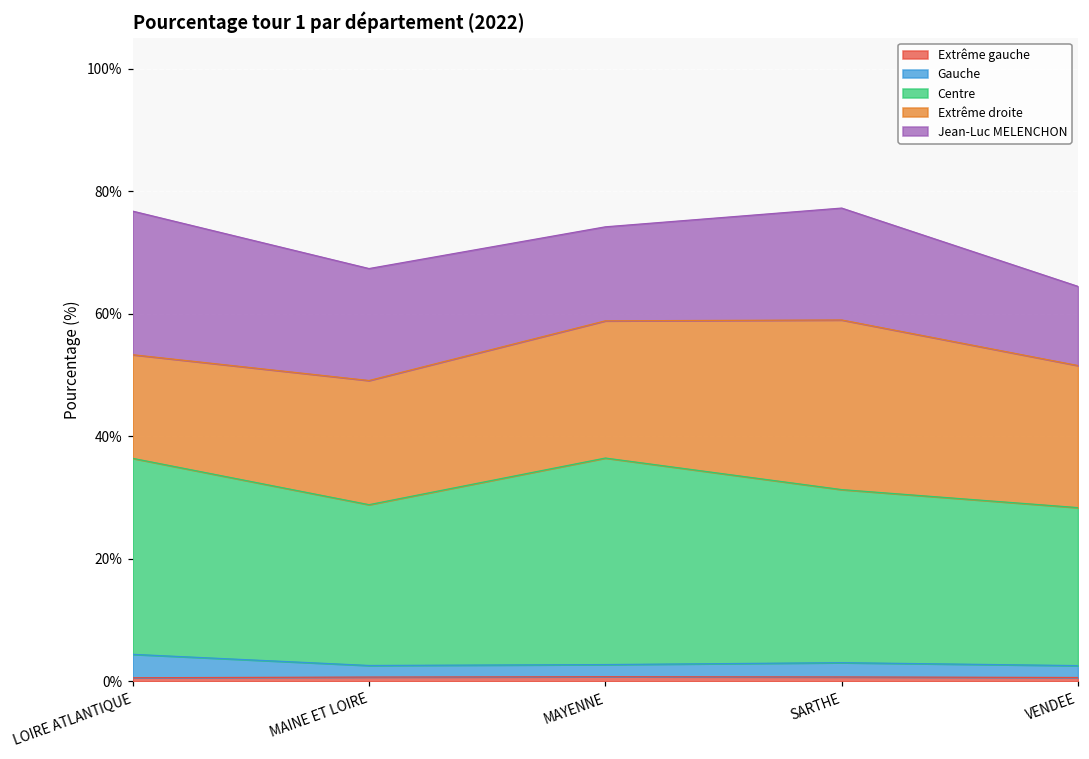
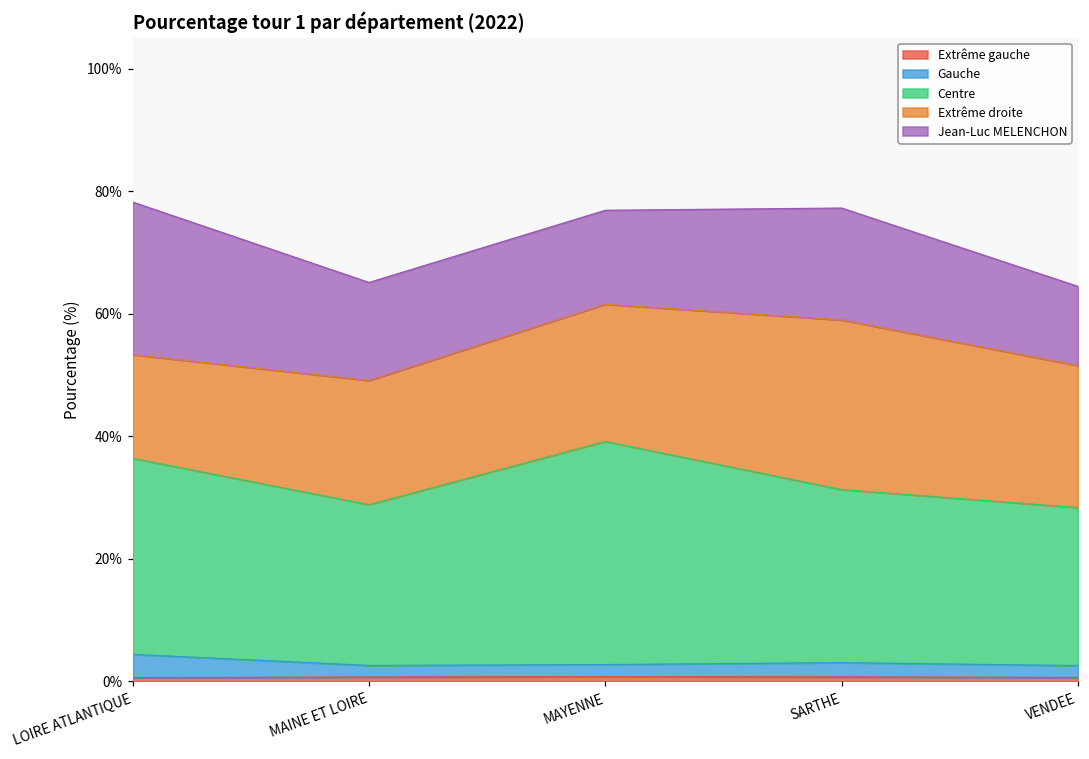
  {
    "Gauche": {
      "LOIRE ATLANTIQUE": "4%",
      "MAINE ET LOIRE": "2%",
      "MAYENNE": "2%",
      "SARTHE": "2%",
      "VENDEE": "2%"
    },
    "Centre": {
      "LOIRE ATLANTIQUE": "32%",
      "MAINE ET LOIRE": "26%",
-     "MAYENNE": "34%",
+     "MAYENNE": "36%",
      "SARTHE": "28%",
      "VENDEE": "26%"
    },
    "Jean-Luc MELENCHON": {
-     "LOIRE ATLANTIQUE": "23%",
-     "MAINE ET LOIRE": "18%",
+     "LOIRE ATLANTIQUE": "25%",
+     "MAINE ET LOIRE": "16%",
      "MAYENNE": "15%",
      "SARTHE": "18%",
      "VENDEE": "13%"
    }
  }
